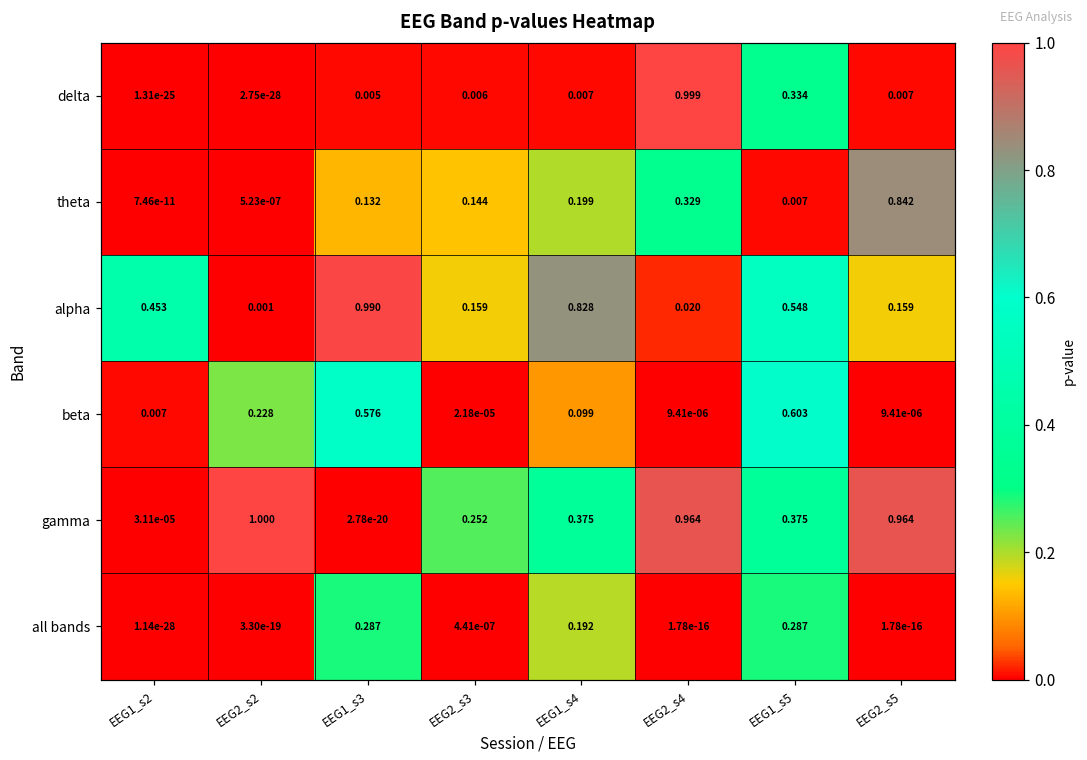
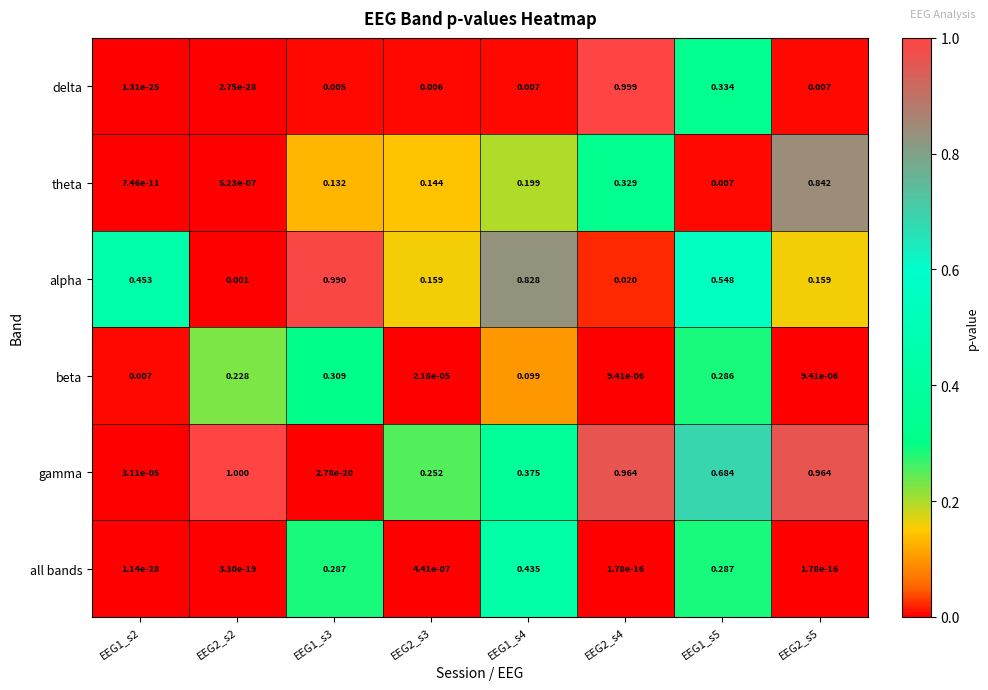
  {
    "delta": {
      "EEG1_s2": "1.31e-25",
      "EEG2_s2": "2.75e-28",
      "EEG1_s3": "0.005",
      "EEG2_s3": "0.006",
      "EEG1_s4": "0.007",
      "EEG2_s4": "0.999",
      "EEG1_s5": "0.334",
      "EEG2_s5": "0.007"
    },
    "theta": {
      "EEG1_s2": "7.46e-11",
      "EEG2_s2": "5.23e-07",
      "EEG1_s3": "0.132",
      "EEG2_s3": "0.144",
      "EEG1_s4": "0.199",
      "EEG2_s4": "0.329",
      "EEG1_s5": "0.007",
      "EEG2_s5": "0.842"
    },
    "alpha": {
      "EEG1_s2": "0.453",
      "EEG2_s2": "0.001",
      "EEG1_s3": "0.990",
      "EEG2_s3": "0.159",
      "EEG1_s4": "0.828",
      "EEG2_s4": "0.020",
      "EEG1_s5": "0.548",
      "EEG2_s5": "0.159"
    },
    "beta": {
      "EEG1_s2": "0.007",
      "EEG2_s2": "0.228",
-     "EEG1_s3": "0.576",
+     "EEG1_s3": "0.309",
      "EEG2_s3": "2.18e-05",
      "EEG1_s4": "0.099",
      "EEG2_s4": "9.41e-06",
-     "EEG1_s5": "0.603",
+     "EEG1_s5": "0.286",
      "EEG2_s5": "9.41e-06"
    },
    "gamma": {
      "EEG1_s2": "3.11e-05",
      "EEG2_s2": "1.000",
      "EEG1_s3": "2.78e-20",
      "EEG2_s3": "0.252",
      "EEG1_s4": "0.375",
      "EEG2_s4": "0.964",
-     "EEG1_s5": "0.375",
+     "EEG1_s5": "0.684",
      "EEG2_s5": "0.964"
    },
    "all bands": {
      "EEG1_s2": "1.14e-28",
      "EEG2_s2": "3.30e-19",
      "EEG1_s3": "0.287",
      "EEG2_s3": "4.41e-07",
-     "EEG1_s4": "0.192",
+     "EEG1_s4": "0.435",
      "EEG2_s4": "1.78e-16",
      "EEG1_s5": "0.287",
      "EEG2_s5": "1.78e-16"
    }
  }
